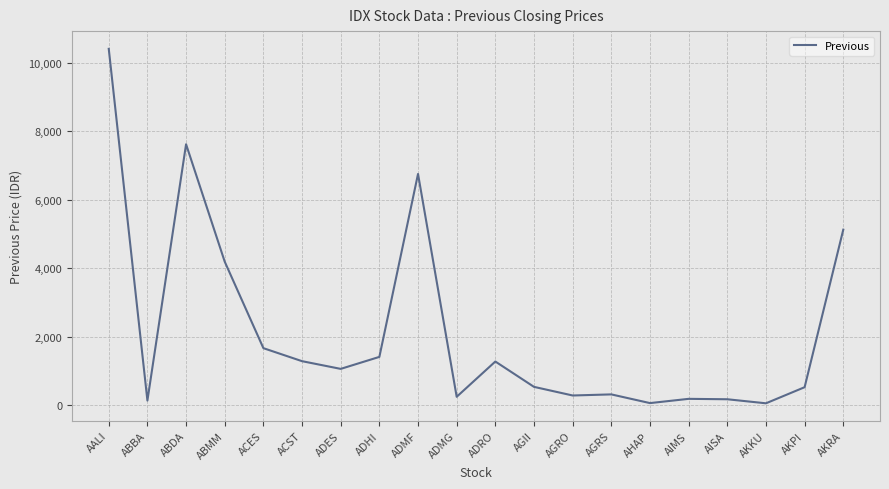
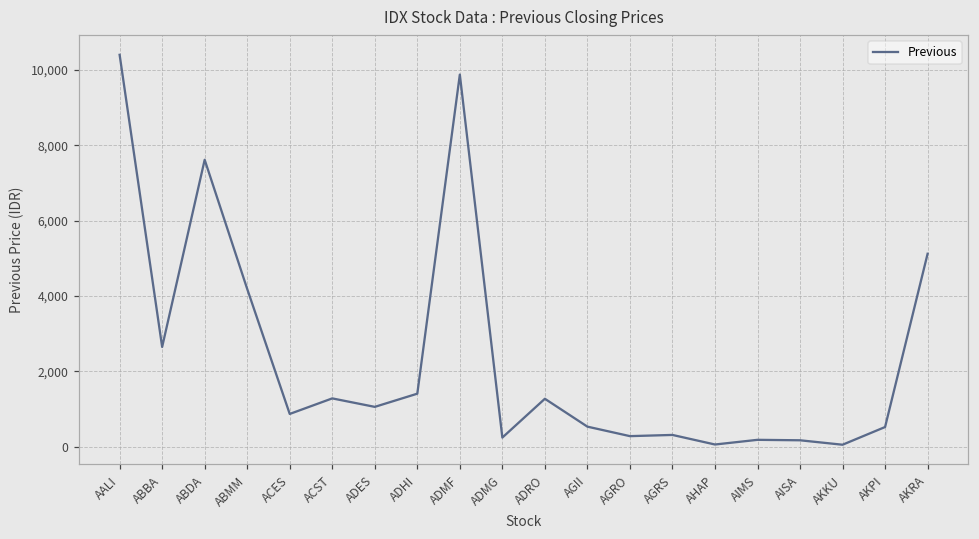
  {
    "AALI": "10,400",
-   "ABBA": "100",
+   "ABBA": "2,600",
    "ABDA": "7,600",
    "ABMM": "4,200",
-   "ACES": "1,700",
+   "ACES": "900",
    "ACST": "1,300",
    "ADES": "1,100",
    "ADHI": "1,400",
-   "ADMF": "6,700",
+   "ADMF": "9,900",
    "ADMG": "200",
    "ADRO": "1,300",
    "AGII": "500",
    "AGRO": "300",
    "AGRS": "300",
    "AHAP": "100",
    "AIMS": "200",
    "AISA": "200",
    "AKKU": "100",
    "AKPI": "500",
    "AKRA": "5,100"
  }
